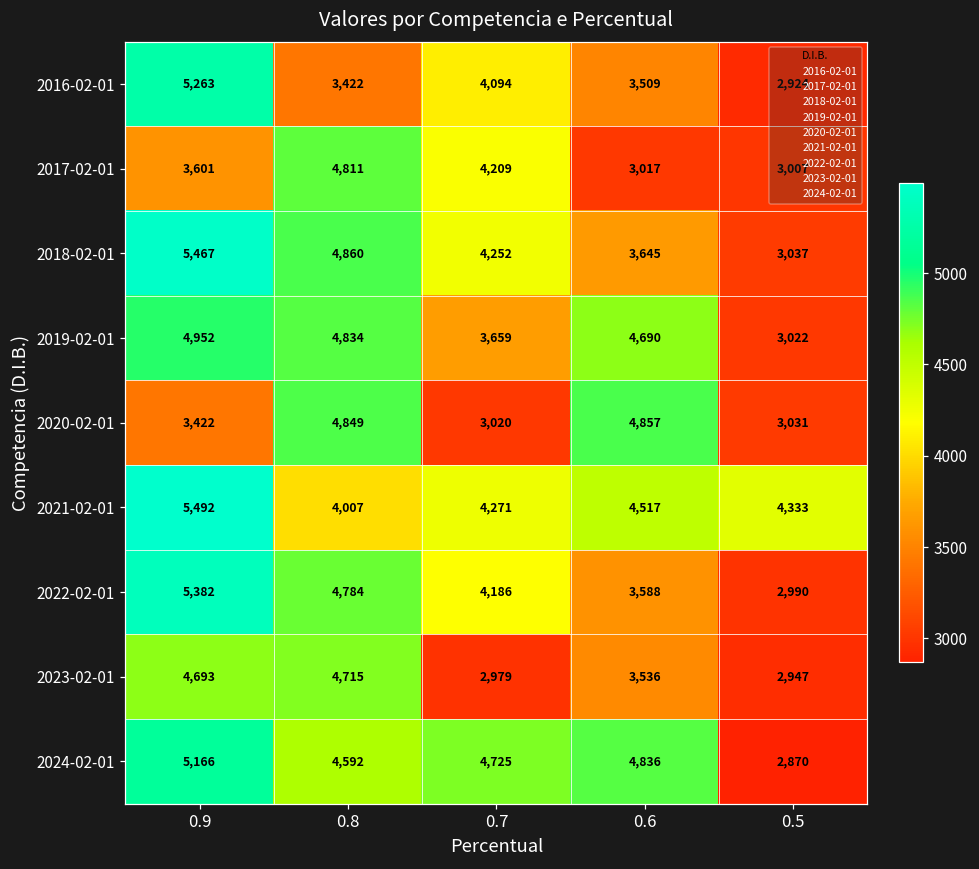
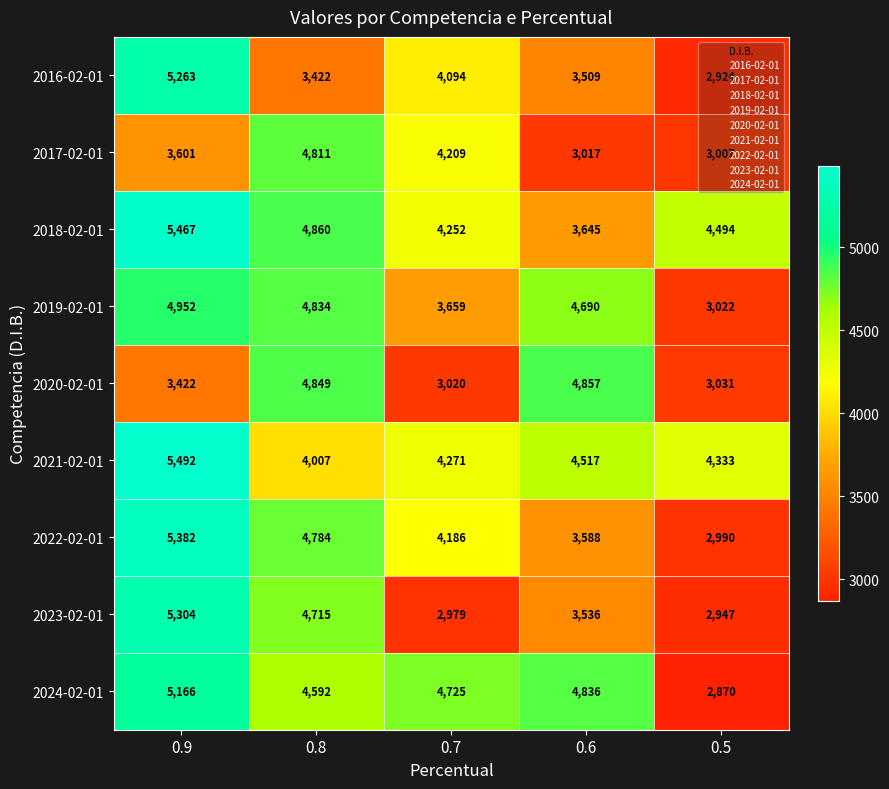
  {
    "2016-02-01": {
      "0.9": "5,263",
      "0.8": "3,422",
      "0.7": "4,094",
      "0.6": "3,509"
    },
    "2017-02-01": {
      "0.9": "3,601",
      "0.8": "4,811",
      "0.7": "4,209",
      "0.6": "3,017"
    },
    "2018-02-01": {
      "0.9": "5,467",
      "0.8": "4,860",
      "0.7": "4,252",
      "0.6": "3,645",
-     "0.5": "3,037"
+     "0.5": "4,494"
    },
    "2019-02-01": {
      "0.9": "4,952",
      "0.8": "4,834",
      "0.7": "3,659",
      "0.6": "4,690",
      "0.5": "3,022"
    },
    "2020-02-01": {
      "0.9": "3,422",
      "0.8": "4,849",
      "0.7": "3,020",
      "0.6": "4,857",
      "0.5": "3,031"
    },
    "2021-02-01": {
      "0.9": "5,492",
      "0.8": "4,007",
      "0.7": "4,271",
      "0.6": "4,517",
      "0.5": "4,333"
    },
    "2022-02-01": {
      "0.9": "5,382",
      "0.8": "4,784",
      "0.7": "4,186",
      "0.6": "3,588",
      "0.5": "2,990"
    },
    "2023-02-01": {
-     "0.9": "4,693",
+     "0.9": "5,304",
      "0.8": "4,715",
      "0.7": "2,979",
      "0.6": "3,536",
      "0.5": "2,947"
    },
    "2024-02-01": {
      "0.9": "5,166",
      "0.8": "4,592",
      "0.7": "4,725",
      "0.6": "4,836",
      "0.5": "2,870"
    }
  }
